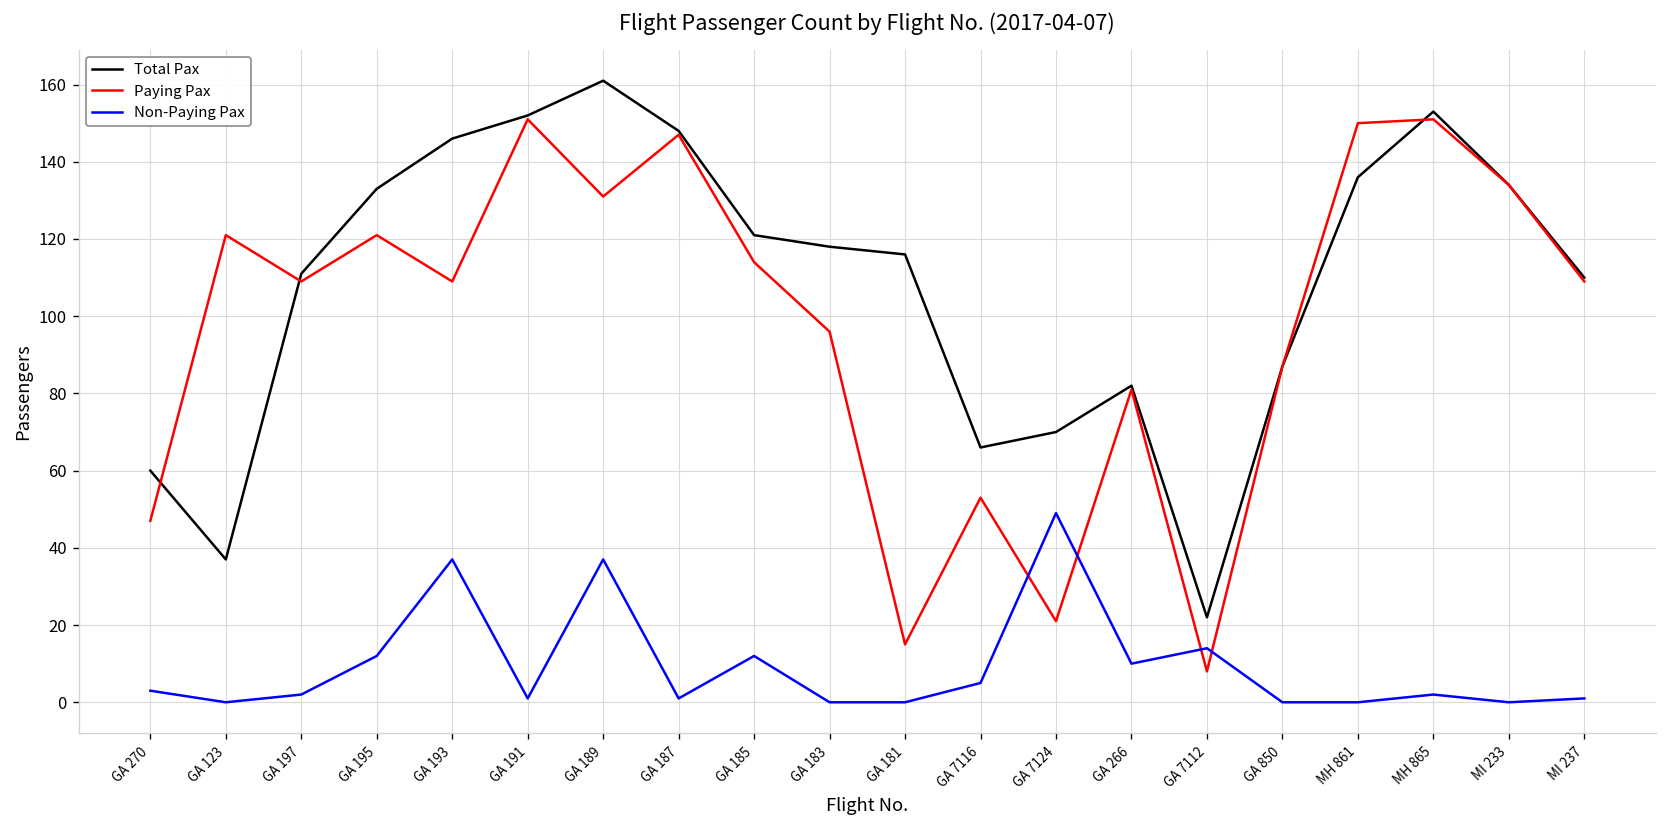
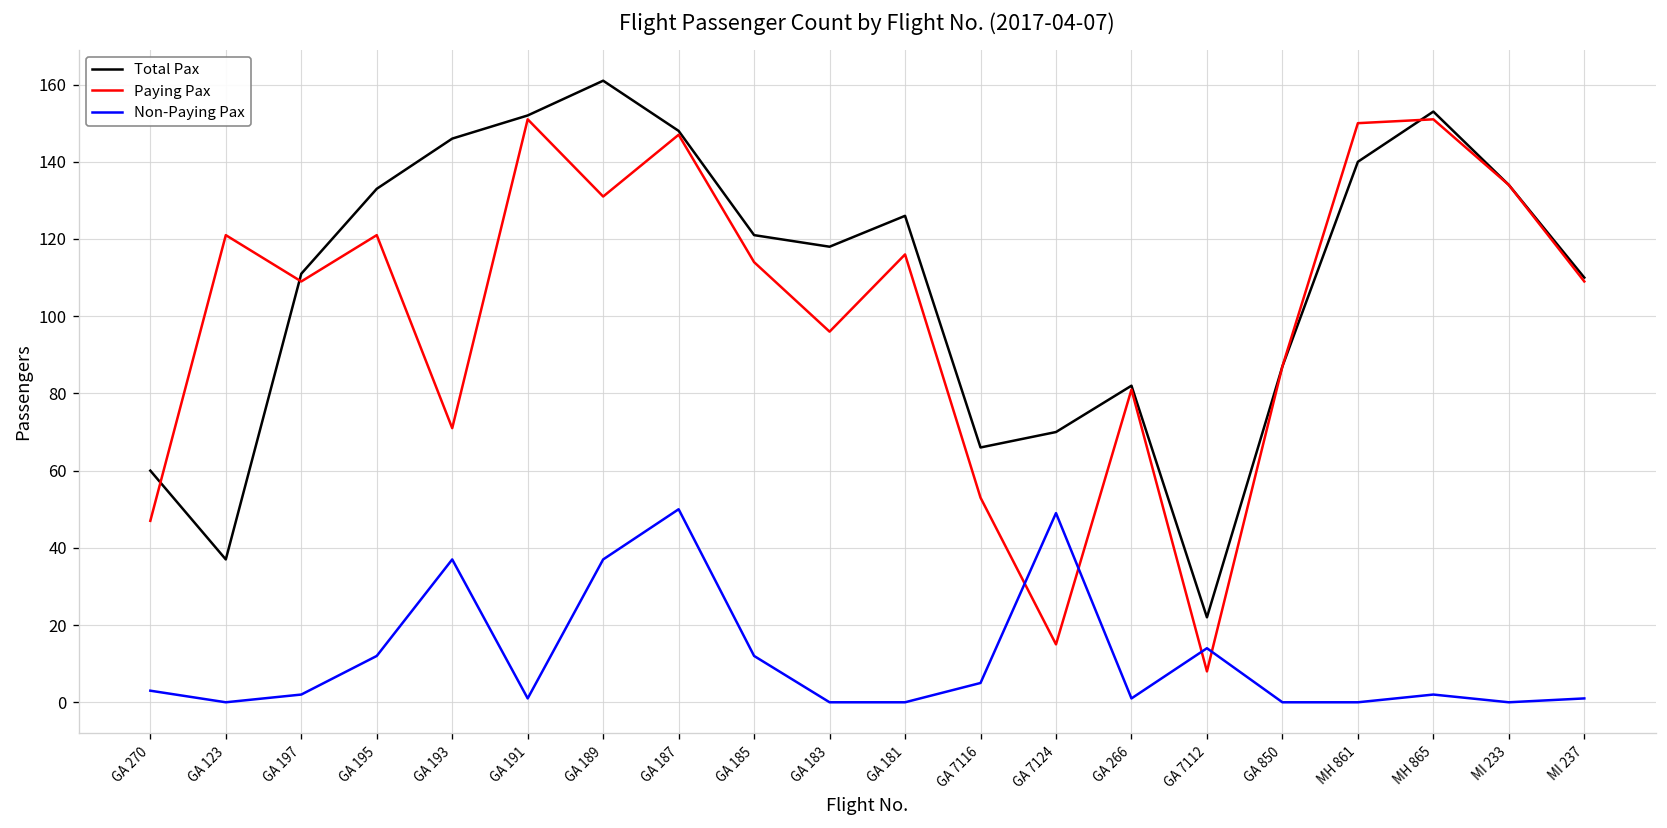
  {
    "Total Pax": {
      "GA 270": 60,
      "GA 123": 37,
      "GA 197": 111,
      "GA 195": 133,
      "GA 193": 146,
      "GA 191": 152,
      "GA 189": 161,
      "GA 187": 148,
      "GA 185": 121,
      "GA 183": 118,
-     "GA 181": 116,
+     "GA 181": 126,
      "GA 7116": 66,
      "GA 7124": 70,
      "GA 266": 82,
      "GA 7112": 22,
-     "MH 861": 136,
+     "MH 861": 140,
      "MH 865": 153,
      "MI 237": 110
    },
    "Paying Pax": {
      "GA 270": 47,
      "GA 123": 121,
      "GA 197": 109,
      "GA 195": 121,
-     "GA 193": 109,
+     "GA 193": 71,
      "GA 191": 151,
      "GA 189": 131,
      "GA 187": 147,
      "GA 185": 114,
      "GA 183": 96,
-     "GA 181": 15,
+     "GA 181": 116,
      "GA 7116": 53,
-     "GA 7124": 21,
+     "GA 7124": 15,
      "GA 266": 81,
      "GA 7112": 8,
      "MH 861": 150,
      "MH 865": 151,
      "MI 237": 109
    },
    "Non-Paying Pax": {
      "GA 270": 3,
      "GA 123": 0,
      "GA 197": 2,
      "GA 195": 12,
      "GA 193": 37,
      "GA 191": 1,
      "GA 189": 37,
-     "GA 187": 1,
+     "GA 187": 50,
      "GA 185": 12,
      "GA 183": 0,
      "GA 181": 0,
      "GA 7116": 5,
      "GA 7124": 49,
-     "GA 266": 10,
+     "GA 266": 1,
      "GA 7112": 14,
      "GA 850": 0,
      "MH 861": 0,
      "MH 865": 2,
      "MI 233": 0,
      "MI 237": 1
    }
  }
